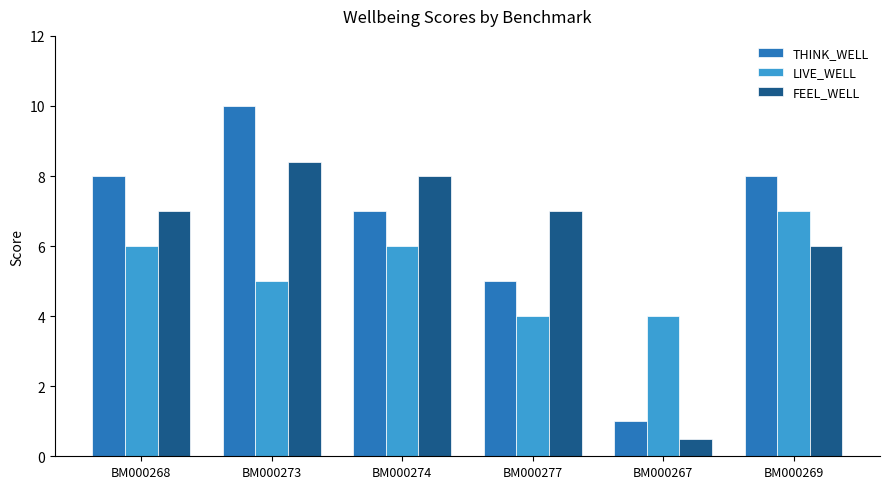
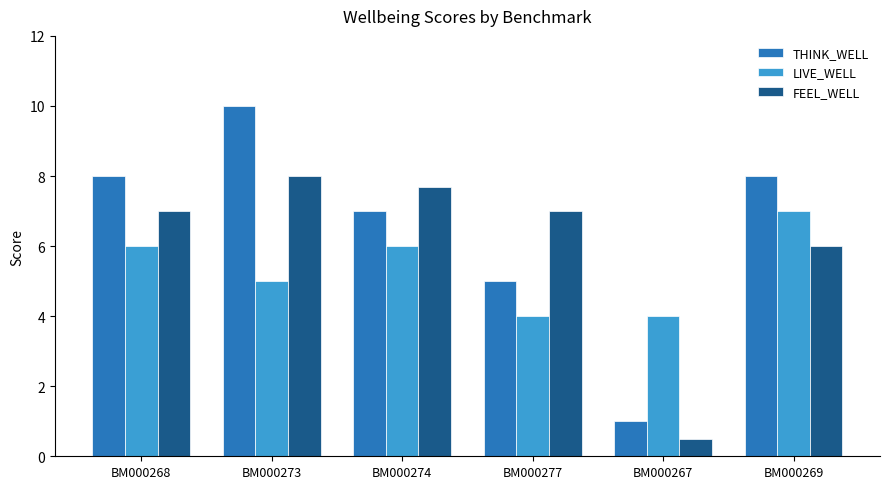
  {
    "FEEL_WELL": {
      "BM000268": 7.0,
-     "BM000273": 8.4,
-     "BM000274": 8.0,
+     "BM000273": 8.0,
+     "BM000274": 7.7,
      "BM000277": 7.0,
      "BM000267": 0.5,
      "BM000269": 6.0
    }
  }
